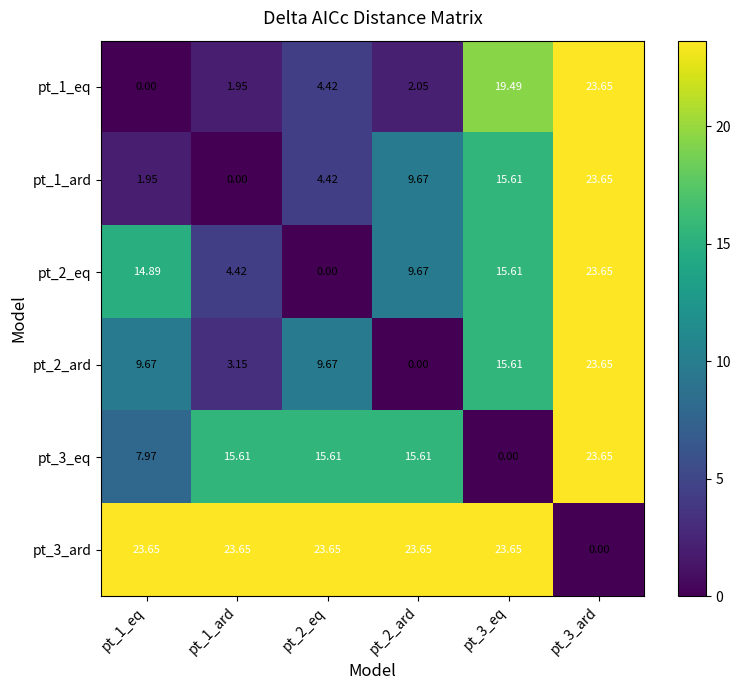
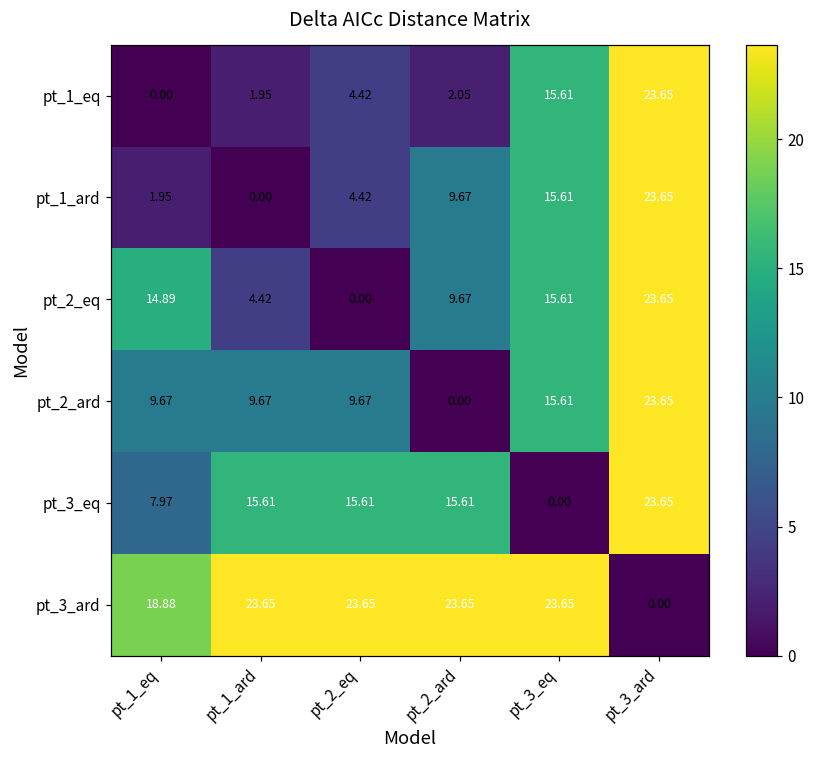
  {
    "pt_1_eq": {
      "pt_1_eq": 0.00,
      "pt_1_ard": 1.95,
      "pt_2_eq": 4.42,
      "pt_2_ard": 2.05,
-     "pt_3_eq": 19.49,
+     "pt_3_eq": 15.61,
      "pt_3_ard": 23.65
    },
    "pt_1_ard": {
      "pt_1_eq": 1.95,
      "pt_1_ard": 0.00,
      "pt_2_eq": 4.42,
      "pt_2_ard": 9.67,
      "pt_3_eq": 15.61,
      "pt_3_ard": 23.65
    },
    "pt_2_eq": {
      "pt_1_eq": 14.89,
      "pt_1_ard": 4.42,
      "pt_2_eq": 0.00,
      "pt_2_ard": 9.67,
      "pt_3_eq": 15.61,
      "pt_3_ard": 23.65
    },
    "pt_2_ard": {
      "pt_1_eq": 9.67,
-     "pt_1_ard": 3.15,
+     "pt_1_ard": 9.67,
      "pt_2_eq": 9.67,
      "pt_2_ard": 0.00,
      "pt_3_eq": 15.61,
      "pt_3_ard": 23.65
    },
    "pt_3_eq": {
      "pt_1_eq": 7.97,
      "pt_1_ard": 15.61,
      "pt_2_eq": 15.61,
      "pt_2_ard": 15.61,
      "pt_3_eq": 0.00,
      "pt_3_ard": 23.65
    },
    "pt_3_ard": {
-     "pt_1_eq": 23.65,
+     "pt_1_eq": 18.88,
      "pt_1_ard": 23.65,
      "pt_2_eq": 23.65,
      "pt_2_ard": 23.65,
      "pt_3_eq": 23.65,
      "pt_3_ard": 0.00
    }
  }
